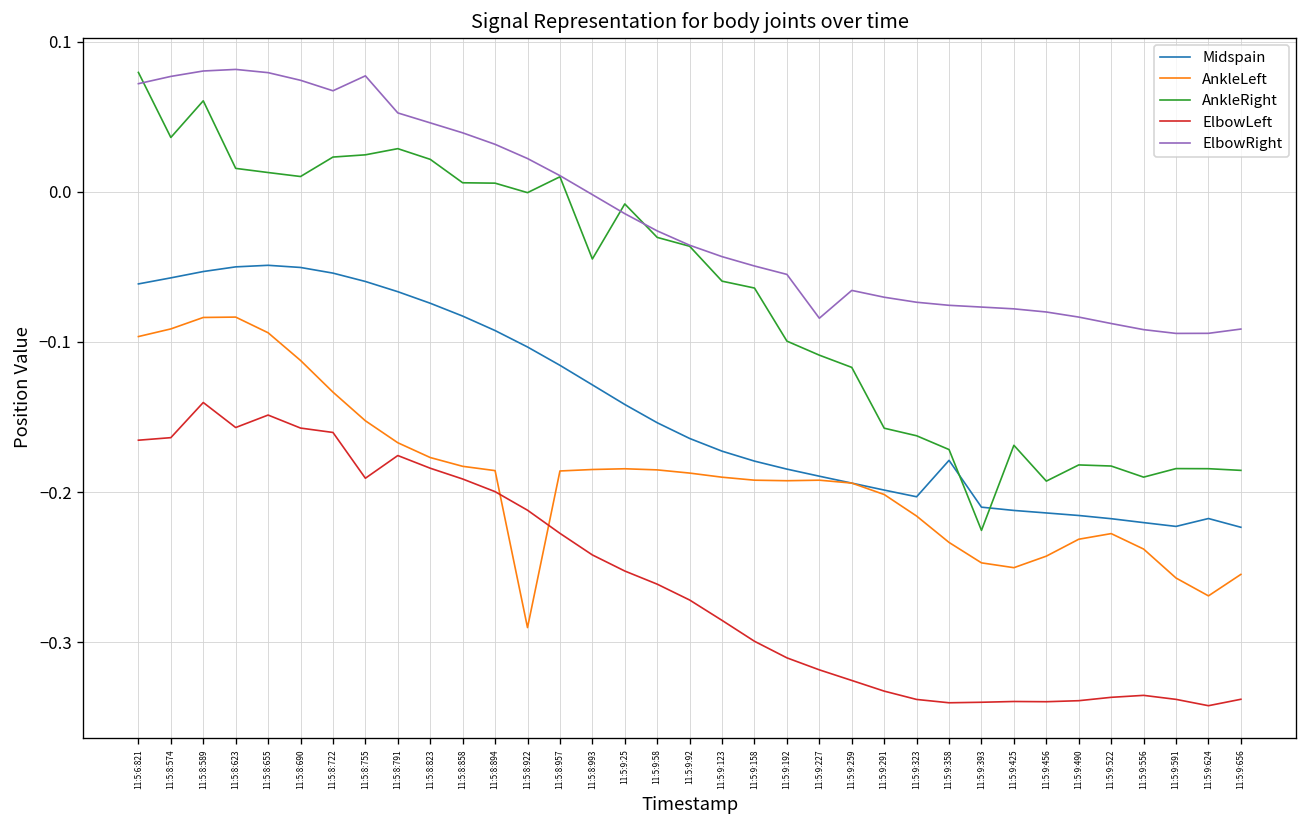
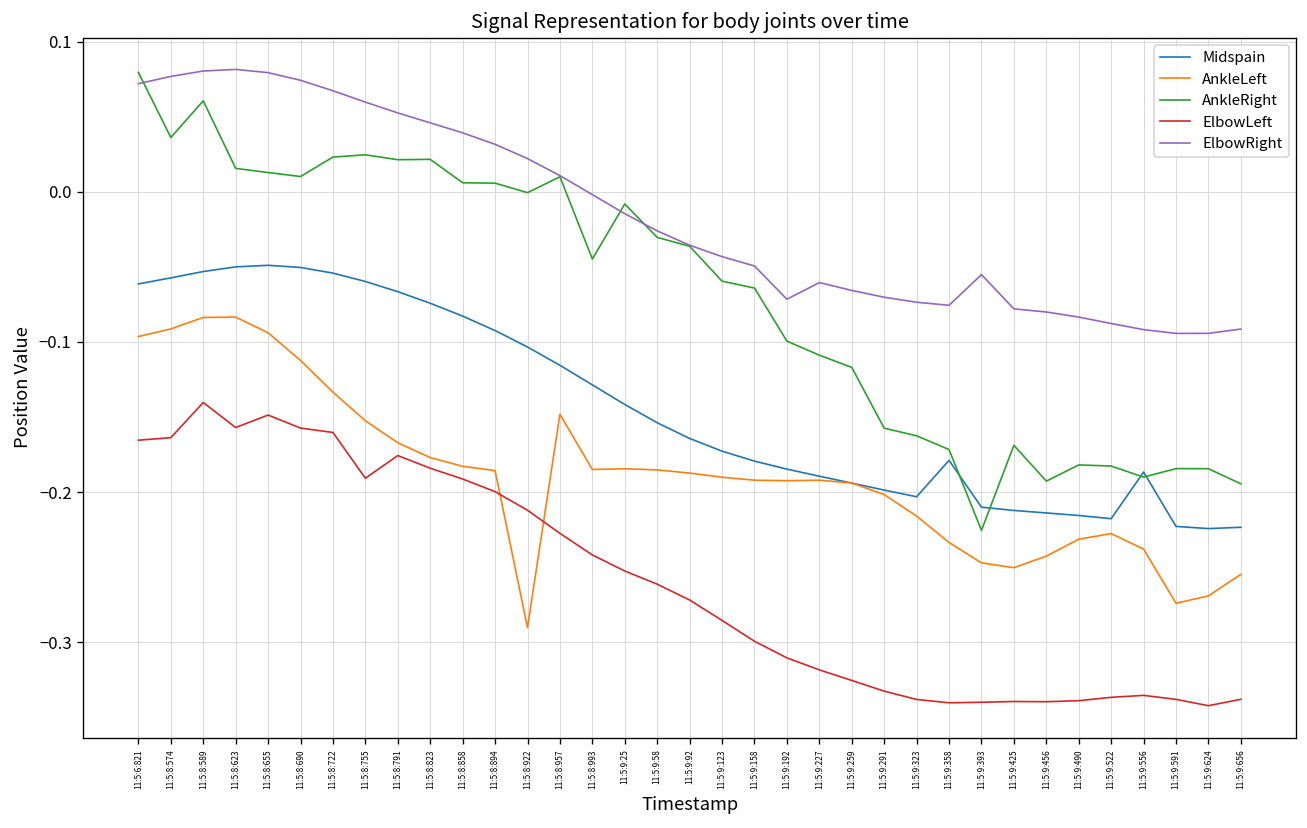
  {
    "Midspain": {
      "11:5:6:821": -0.061,
      "11:5:8:574": -0.057,
      "11:5:8:589": -0.053,
      "11:5:8:623": -0.050,
      "11:5:8:655": -0.049,
      "11:5:8:690": -0.050,
      "11:5:8:722": -0.054,
      "11:5:8:755": -0.060,
      "11:5:8:791": -0.067,
      "11:5:8:823": -0.074,
      "11:5:8:858": -0.083,
      "11:5:8:894": -0.092,
      "11:5:8:922": -0.103,
      "11:5:8:957": -0.116,
      "11:5:8:993": -0.129,
      "11:5:9:25": -0.142,
      "11:5:9:58": -0.154,
      "11:5:9:92": -0.164,
      "11:5:9:123": -0.173,
      "11:5:9:158": -0.179,
      "11:5:9:192": -0.185,
      "11:5:9:227": -0.189,
      "11:5:9:291": -0.199,
      "11:5:9:323": -0.203,
      "11:5:9:358": -0.179,
      "11:5:9:393": -0.210,
      "11:5:9:425": -0.212,
      "11:5:9:456": -0.214,
      "11:5:9:490": -0.216,
      "11:5:9:522": -0.218,
-     "11:5:9:556": -0.220,
+     "11:5:9:556": -0.187,
      "11:5:9:591": -0.223,
-     "11:5:9:624": -0.218,
+     "11:5:9:624": -0.224,
      "11:5:9:656": -0.223
    },
    "AnkleLeft": {
      "11:5:6:821": -0.096,
      "11:5:8:574": -0.091,
      "11:5:8:589": -0.084,
      "11:5:8:623": -0.083,
      "11:5:8:655": -0.094,
      "11:5:8:690": -0.112,
      "11:5:8:722": -0.133,
      "11:5:8:755": -0.153,
      "11:5:8:791": -0.167,
      "11:5:8:823": -0.177,
      "11:5:8:858": -0.183,
      "11:5:8:894": -0.186,
      "11:5:8:922": -0.290,
-     "11:5:8:957": -0.186,
+     "11:5:8:957": -0.148,
      "11:5:8:993": -0.185,
      "11:5:9:25": -0.184,
      "11:5:9:58": -0.185,
      "11:5:9:92": -0.187,
      "11:5:9:123": -0.190,
      "11:5:9:158": -0.192,
      "11:5:9:192": -0.192,
      "11:5:9:227": -0.192,
      "11:5:9:291": -0.202,
      "11:5:9:323": -0.216,
      "11:5:9:358": -0.234,
      "11:5:9:393": -0.247,
      "11:5:9:425": -0.250,
      "11:5:9:456": -0.243,
      "11:5:9:490": -0.231,
      "11:5:9:522": -0.228,
      "11:5:9:556": -0.238,
-     "11:5:9:591": -0.257,
+     "11:5:9:591": -0.274,
      "11:5:9:624": -0.269,
      "11:5:9:656": -0.255
    },
    "AnkleRight": {
      "11:5:6:821": 0.079,
      "11:5:8:574": 0.036,
      "11:5:8:589": 0.061,
      "11:5:8:623": 0.016,
      "11:5:8:655": 0.013,
      "11:5:8:690": 0.010,
      "11:5:8:722": 0.023,
      "11:5:8:755": 0.025,
-     "11:5:8:791": 0.029,
+     "11:5:8:791": 0.021,
      "11:5:8:823": 0.022,
      "11:5:8:858": 0.006,
      "11:5:8:894": 0.006,
      "11:5:8:922": -0.001,
      "11:5:8:993": -0.045,
      "11:5:9:25": -0.008,
      "11:5:9:58": -0.030,
      "11:5:9:123": -0.060,
      "11:5:9:158": -0.064,
      "11:5:9:192": -0.099,
      "11:5:9:227": -0.109,
      "11:5:9:259": -0.117,
      "11:5:9:291": -0.157,
      "11:5:9:323": -0.163,
      "11:5:9:358": -0.172,
      "11:5:9:393": -0.226,
      "11:5:9:425": -0.169,
      "11:5:9:456": -0.193,
      "11:5:9:490": -0.182,
      "11:5:9:522": -0.183,
      "11:5:9:556": -0.190,
      "11:5:9:591": -0.184,
      "11:5:9:624": -0.184,
-     "11:5:9:656": -0.186
+     "11:5:9:656": -0.195
    },
    "ElbowLeft": {
      "11:5:6:821": -0.165,
      "11:5:8:574": -0.164,
      "11:5:8:589": -0.140,
      "11:5:8:623": -0.157,
      "11:5:8:655": -0.149,
      "11:5:8:690": -0.157,
      "11:5:8:722": -0.160,
      "11:5:8:755": -0.191,
      "11:5:8:791": -0.176,
      "11:5:8:823": -0.184,
      "11:5:8:858": -0.191,
      "11:5:8:894": -0.200,
      "11:5:8:922": -0.212,
      "11:5:8:957": -0.227,
      "11:5:8:993": -0.242,
      "11:5:9:25": -0.253,
      "11:5:9:58": -0.261,
      "11:5:9:92": -0.272,
      "11:5:9:123": -0.285,
      "11:5:9:158": -0.299,
      "11:5:9:192": -0.310,
      "11:5:9:227": -0.318,
      "11:5:9:259": -0.325,
      "11:5:9:291": -0.333,
      "11:5:9:323": -0.338,
      "11:5:9:358": -0.340,
      "11:5:9:393": -0.340,
      "11:5:9:425": -0.339,
      "11:5:9:456": -0.340,
      "11:5:9:490": -0.339,
      "11:5:9:522": -0.337,
      "11:5:9:556": -0.335,
      "11:5:9:591": -0.338,
      "11:5:9:624": -0.342,
      "11:5:9:656": -0.338
    },
    "ElbowRight": {
      "11:5:6:821": 0.072,
      "11:5:8:574": 0.077,
      "11:5:8:589": 0.080,
      "11:5:8:623": 0.081,
      "11:5:8:655": 0.079,
      "11:5:8:690": 0.074,
      "11:5:8:722": 0.067,
-     "11:5:8:755": 0.077,
+     "11:5:8:755": 0.060,
      "11:5:8:791": 0.052,
      "11:5:8:823": 0.046,
      "11:5:8:858": 0.039,
      "11:5:8:894": 0.032,
      "11:5:8:922": 0.022,
      "11:5:8:993": -0.002,
      "11:5:9:25": -0.015,
      "11:5:9:58": -0.026,
      "11:5:9:123": -0.043,
      "11:5:9:158": -0.049,
-     "11:5:9:192": -0.055,
-     "11:5:9:227": -0.084,
+     "11:5:9:192": -0.072,
+     "11:5:9:227": -0.061,
      "11:5:9:259": -0.066,
      "11:5:9:291": -0.070,
      "11:5:9:323": -0.074,
      "11:5:9:358": -0.076,
-     "11:5:9:393": -0.077,
+     "11:5:9:393": -0.055,
      "11:5:9:425": -0.078,
      "11:5:9:456": -0.080,
      "11:5:9:490": -0.083,
      "11:5:9:522": -0.088,
      "11:5:9:556": -0.092,
      "11:5:9:591": -0.094,
      "11:5:9:624": -0.094,
      "11:5:9:656": -0.091
    }
  }
